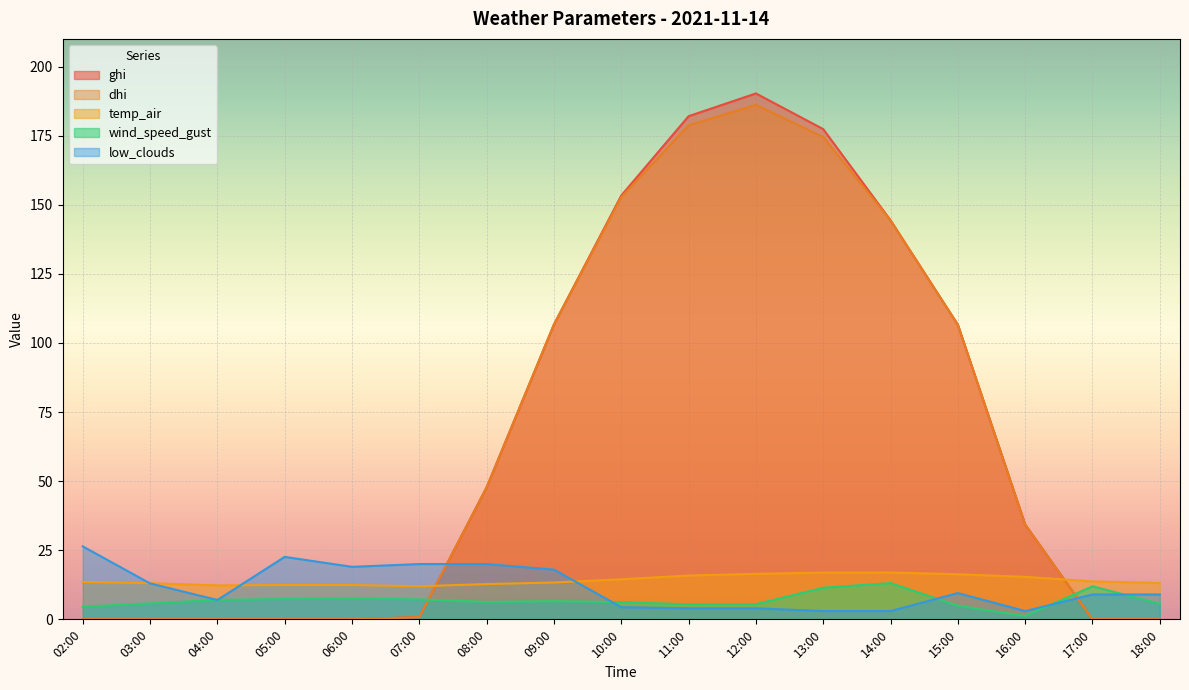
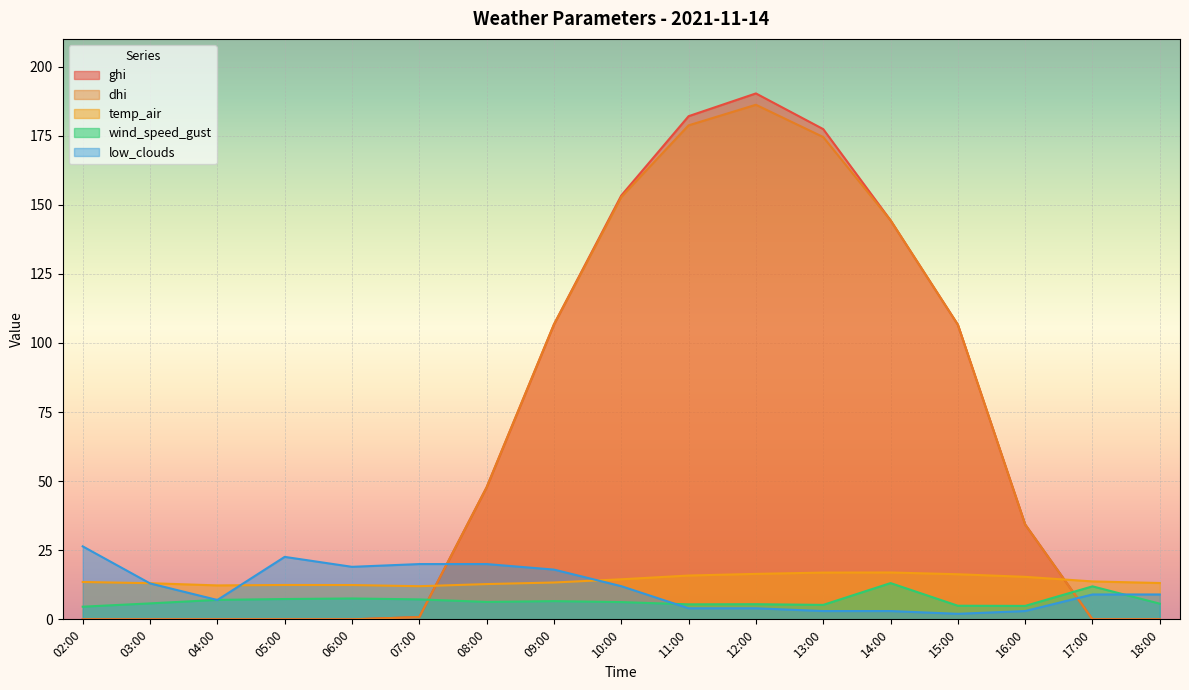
  {
    "wind_speed_gust": {
      "02:00": 5,
      "03:00": 6,
      "05:00": 7,
      "06:00": 8,
      "07:00": 7,
      "08:00": 6,
      "09:00": 7,
      "10:00": 6,
      "11:00": 5,
      "12:00": 5,
-     "13:00": 11,
+     "13:00": 5,
      "14:00": 13,
      "15:00": 5,
-     "16:00": 1,
+     "16:00": 5,
      "17:00": 12,
      "18:00": 6
    },
    "low_clouds": {
      "02:00": 26,
      "05:00": 23,
      "06:00": 19,
      "07:00": 20,
      "08:00": 20,
      "09:00": 18,
-     "10:00": 4,
+     "10:00": 12,
      "11:00": 4,
      "12:00": 4,
      "13:00": 3,
      "14:00": 3,
-     "15:00": 10,
+     "15:00": 2,
      "16:00": 3,
      "17:00": 9,
      "18:00": 9
    }
  }
